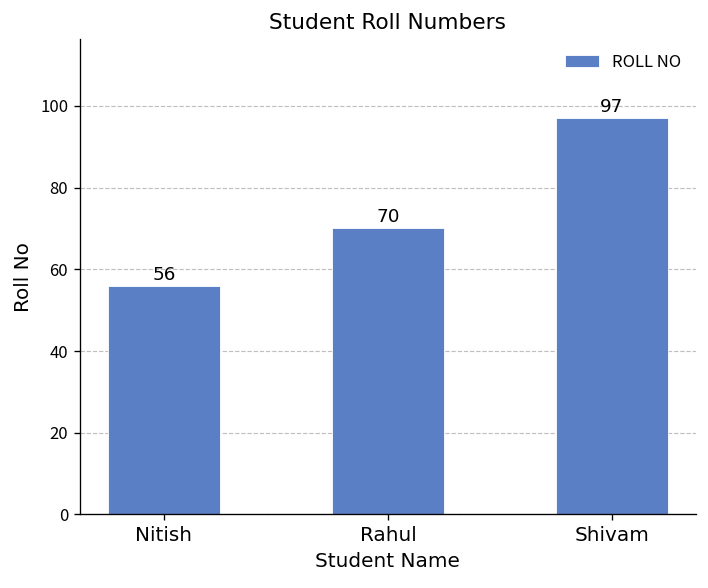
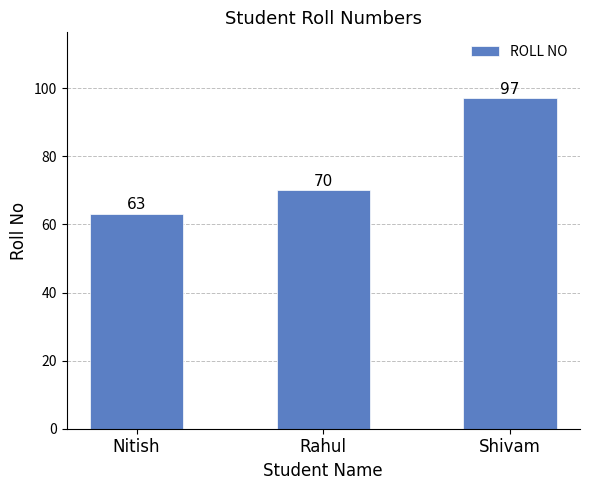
  {
-   "Nitish": 56,
+   "Nitish": 63,
    "Rahul": 70,
    "Shivam": 97
  }
